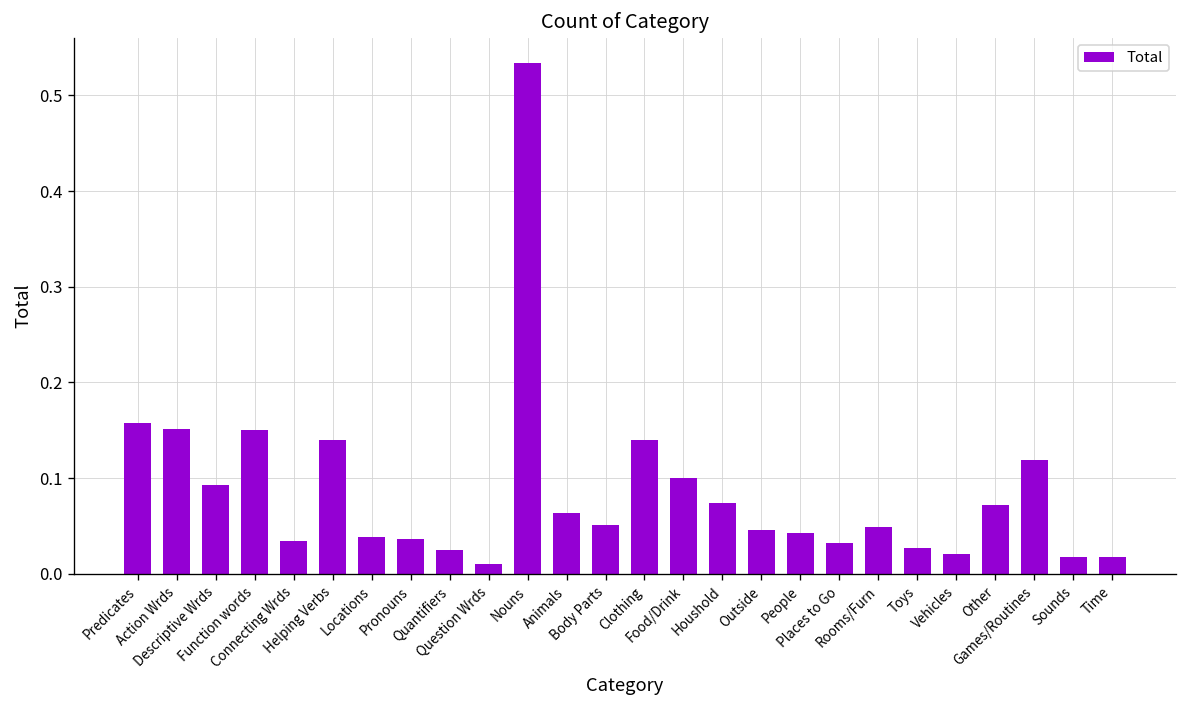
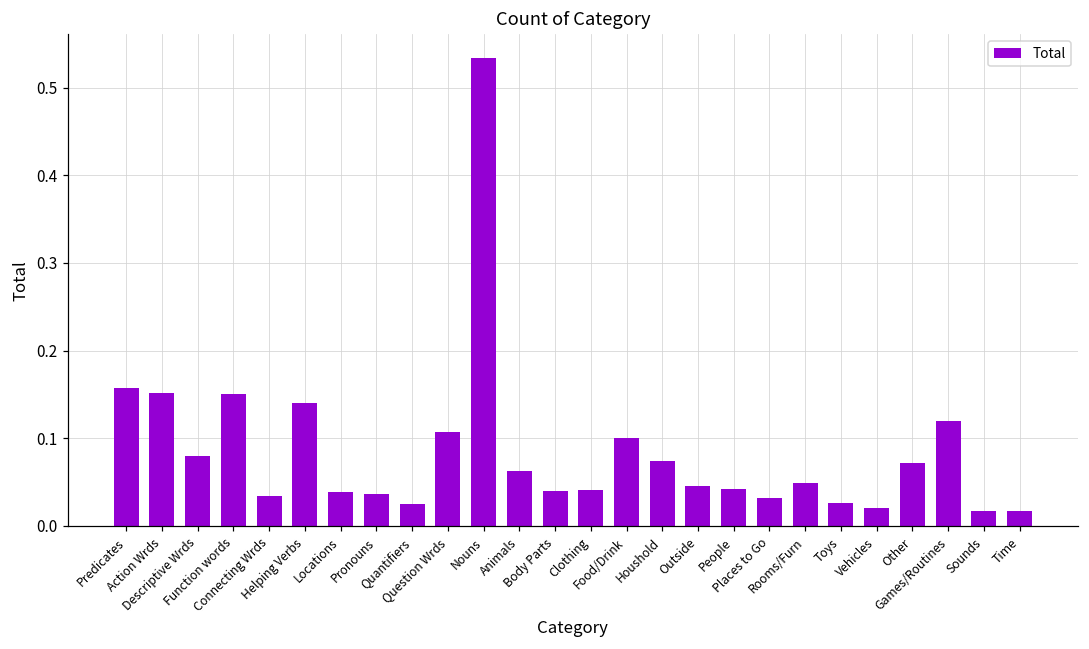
  {
    "Predicates": 0.16,
    "Action Wrds": 0.15,
-   "Descriptive Wrds": 0.09,
+   "Descriptive Wrds": 0.08,
    "Function words": 0.15,
    "Connecting Wrds": 0.03,
    "Helping Verbs": 0.14,
    "Locations": 0.04,
    "Pronouns": 0.04,
    "Quantifiers": 0.03,
-   "Question Wrds": 0.01,
+   "Question Wrds": 0.11,
    "Nouns": 0.53,
    "Animals": 0.06,
-   "Body Parts": 0.05,
-   "Clothing": 0.14,
+   "Body Parts": 0.04,
+   "Clothing": 0.04,
    "Food/Drink": 0.10,
    "Houshold": 0.07,
    "Outside": 0.05,
    "People": 0.04,
    "Places to Go": 0.03,
    "Rooms/Furn": 0.05,
    "Toys": 0.03,
    "Vehicles": 0.02,
    "Other": 0.07,
    "Games/Routines": 0.12,
    "Sounds": 0.02,
    "Time": 0.02
  }
